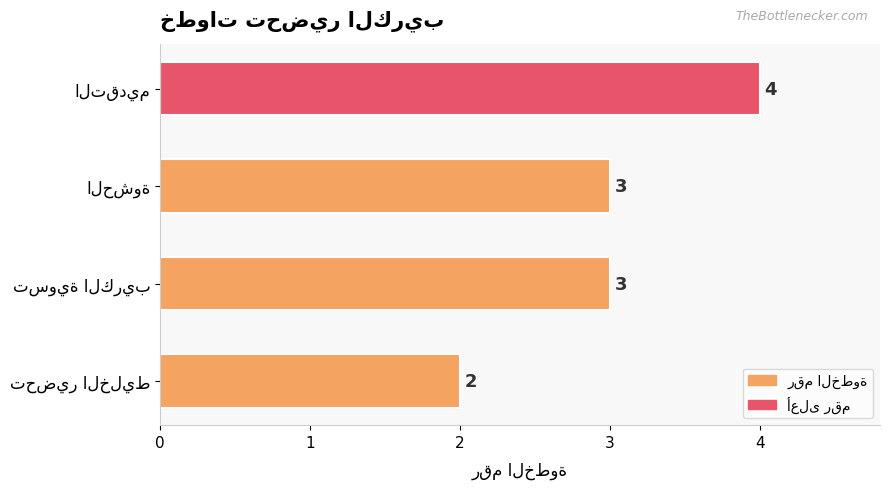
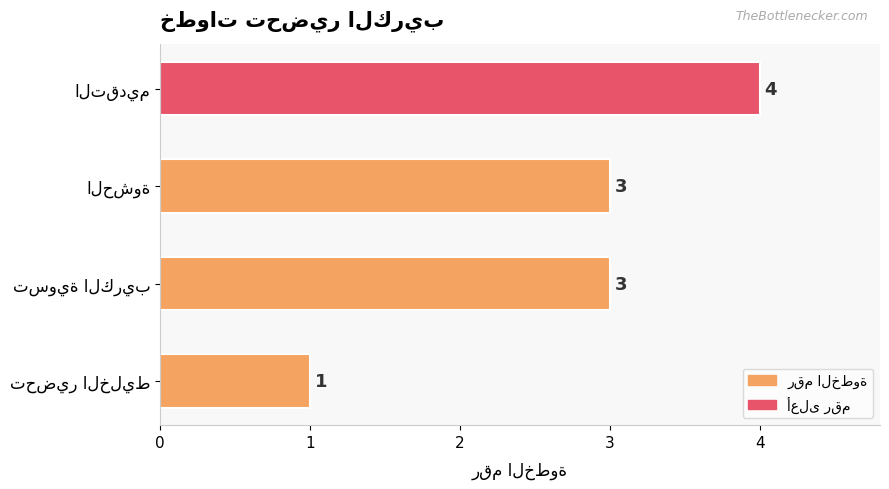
  {
    "التقديم": 4,
    "الحشوة": 3,
    "تسوية الكريب": 3,
-   "تحضير الخليط": 2
+   "تحضير الخليط": 1
  }
